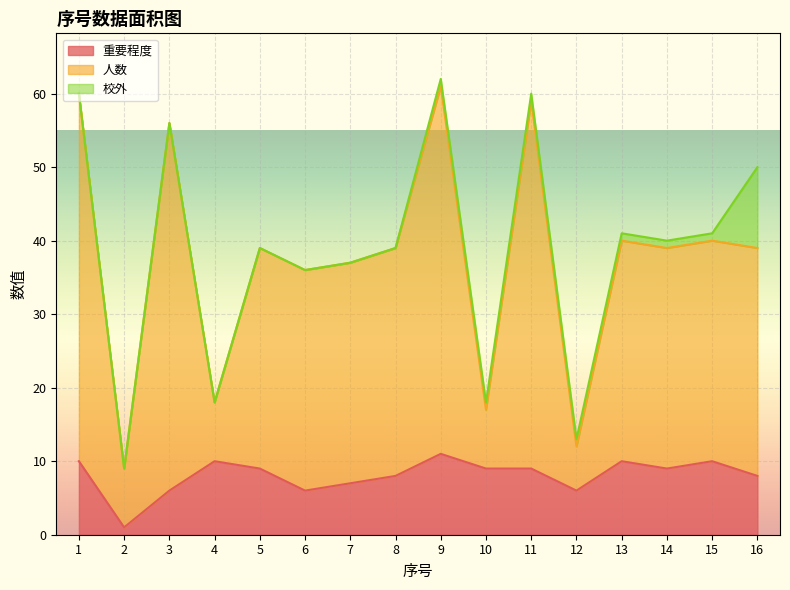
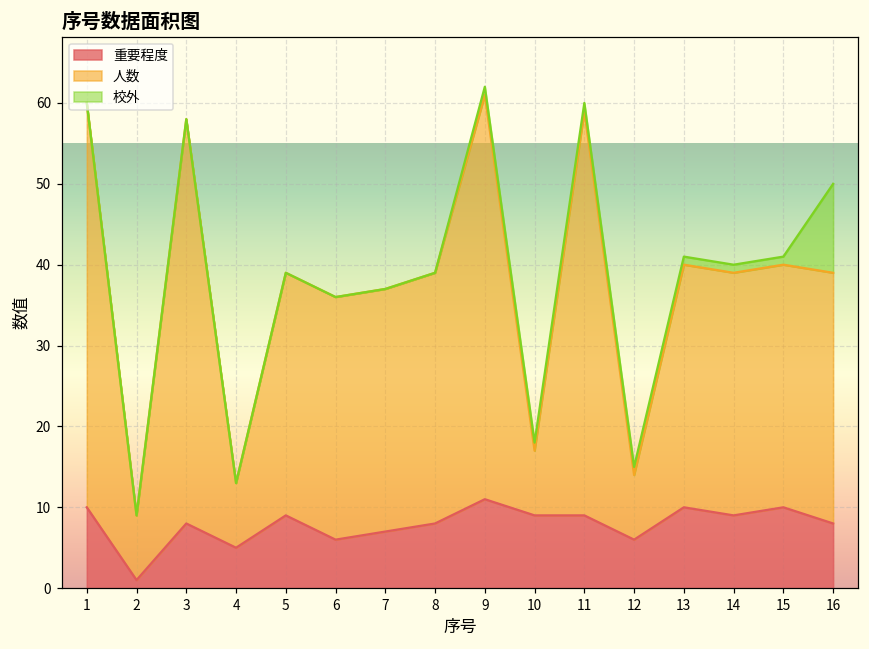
  {
    "重要程度": {
      "1": 10,
      "2": 1,
-     "3": 6,
-     "4": 10,
+     "3": 8,
+     "4": 5,
      "5": 9,
      "6": 6,
      "7": 7,
      "8": 8,
      "9": 11,
      "10": 9,
      "11": 9,
      "12": 6,
      "13": 10,
      "14": 9,
      "15": 10,
      "16": 8
    },
    "人数": {
      "9": 50,
      "10": 8,
      "11": 50,
-     "12": 6,
+     "12": 8,
      "13": 30,
      "14": 30,
      "15": 30,
      "16": 31
    },
    "校外": {
      "9": 1,
      "10": 1,
      "11": 1,
      "12": 1,
      "13": 1,
      "14": 1,
      "15": 1,
      "16": 11
    }
  }
